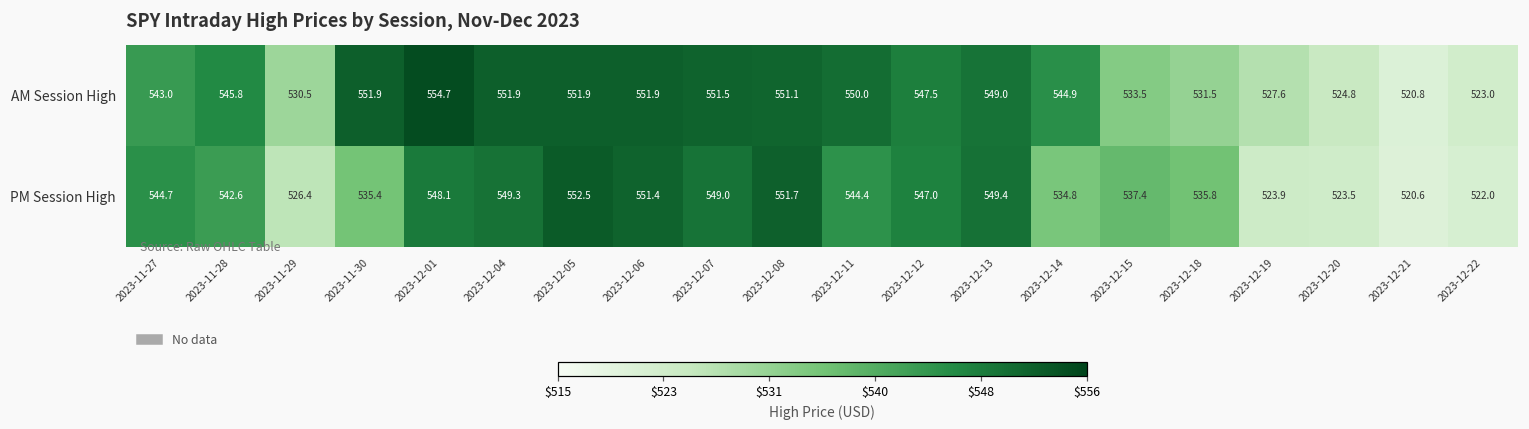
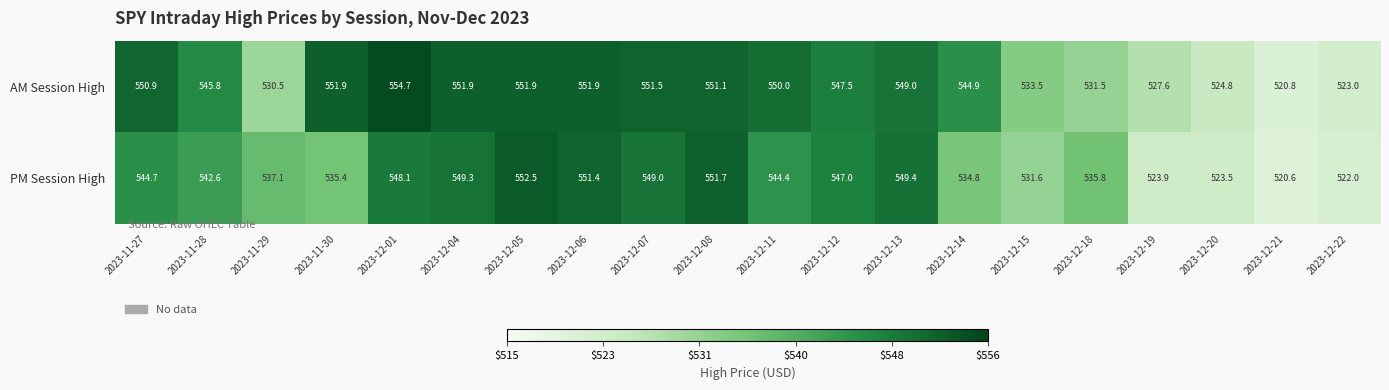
  {
    "AM Session High": {
-     "2023-11-27": 543.0,
+     "2023-11-27": 550.9,
      "2023-11-28": 545.8,
      "2023-11-29": 530.5,
      "2023-11-30": 551.9,
      "2023-12-01": 554.7,
      "2023-12-04": 551.9,
      "2023-12-05": 551.9,
      "2023-12-06": 551.9,
      "2023-12-07": 551.5,
      "2023-12-08": 551.1,
      "2023-12-11": 550.0,
      "2023-12-12": 547.5,
      "2023-12-13": 549.0,
      "2023-12-14": 544.9,
      "2023-12-15": 533.5,
      "2023-12-18": 531.5,
      "2023-12-19": 527.6,
      "2023-12-20": 524.8,
      "2023-12-21": 520.8,
      "2023-12-22": 523.0
    },
    "PM Session High": {
      "2023-11-27": 544.7,
      "2023-11-28": 542.6,
-     "2023-11-29": 526.4,
+     "2023-11-29": 537.1,
      "2023-11-30": 535.4,
      "2023-12-01": 548.1,
      "2023-12-04": 549.3,
      "2023-12-05": 552.5,
      "2023-12-06": 551.4,
      "2023-12-07": 549.0,
      "2023-12-08": 551.7,
      "2023-12-11": 544.4,
      "2023-12-12": 547.0,
      "2023-12-13": 549.4,
      "2023-12-14": 534.8,
-     "2023-12-15": 537.4,
+     "2023-12-15": 531.6,
      "2023-12-18": 535.8,
      "2023-12-19": 523.9,
      "2023-12-20": 523.5,
      "2023-12-21": 520.6,
      "2023-12-22": 522.0
    }
  }
